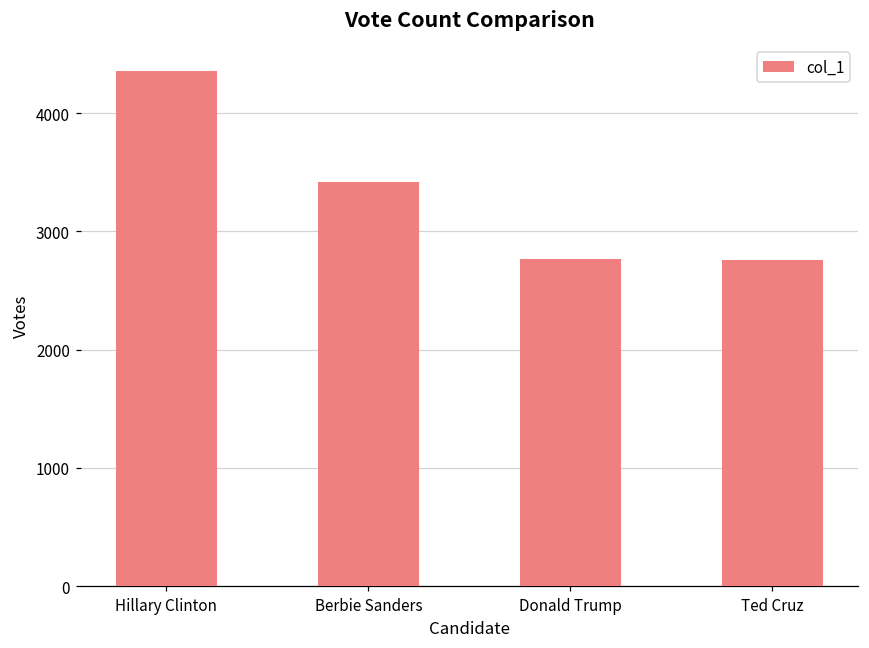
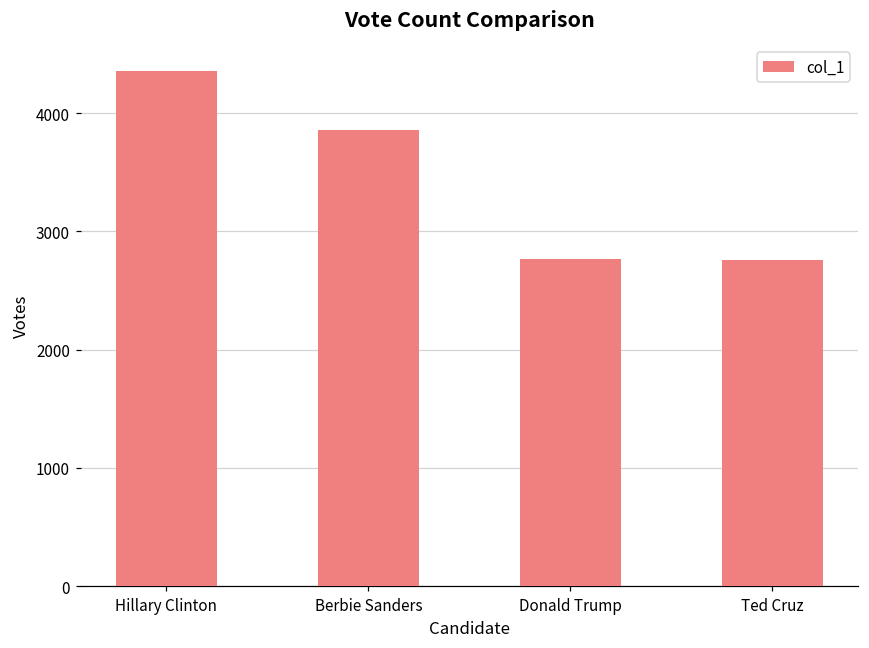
  {
    "Hillary Clinton": 4360,
-   "Berbie Sanders": 3420,
+   "Berbie Sanders": 3860,
    "Donald Trump": 2760,
    "Ted Cruz": 2760
  }
